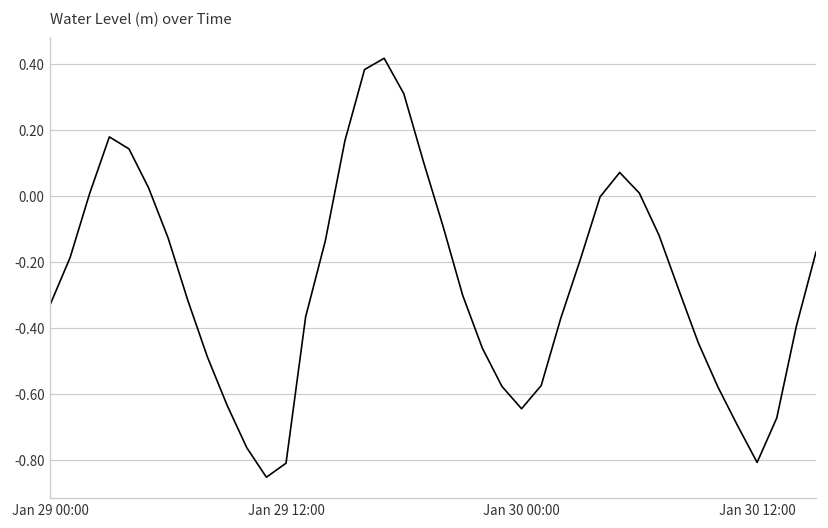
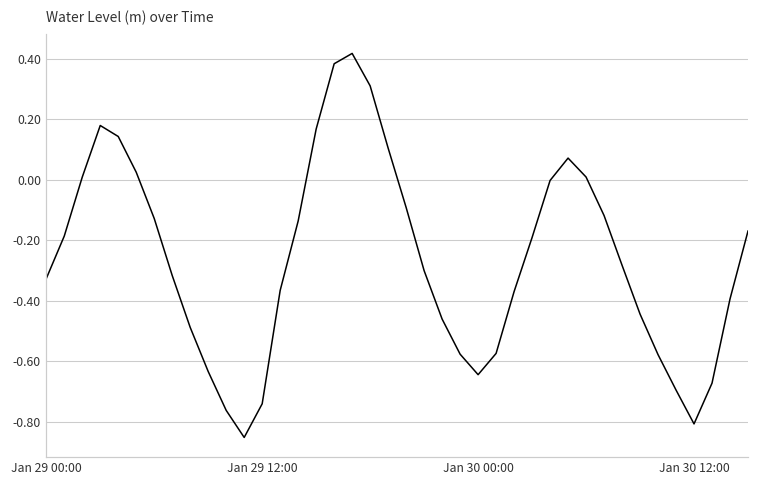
  {
    "Jan 29 00:00": -0.33,
-   "Jan 29 12:00": -0.81,
+   "Jan 29 12:00": -0.74,
    "Jan 30 00:00": -0.64,
    "Jan 30 12:00": -0.81
  }
